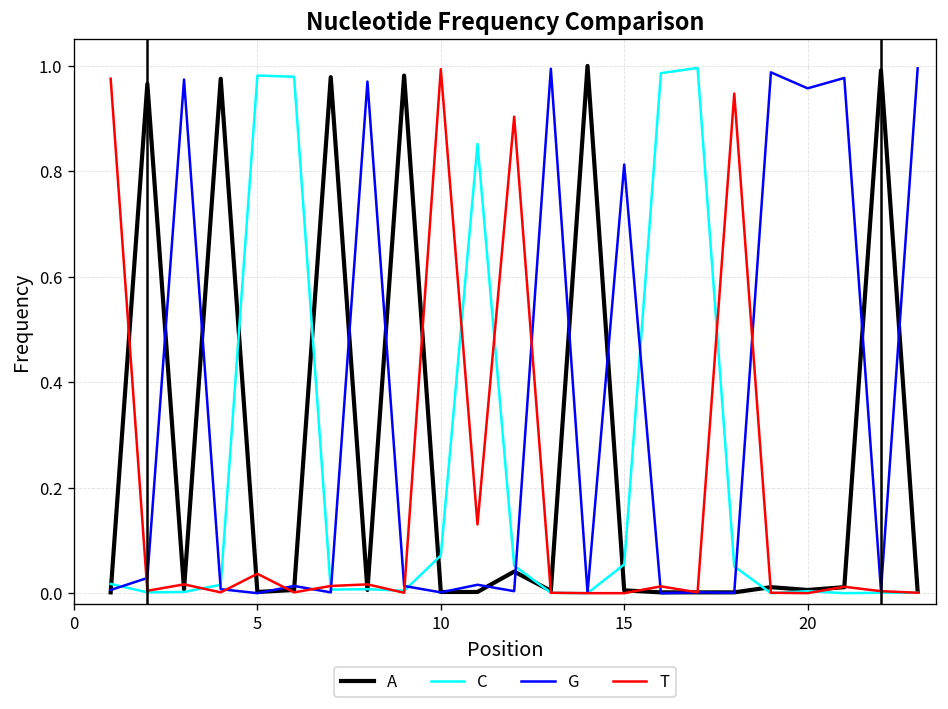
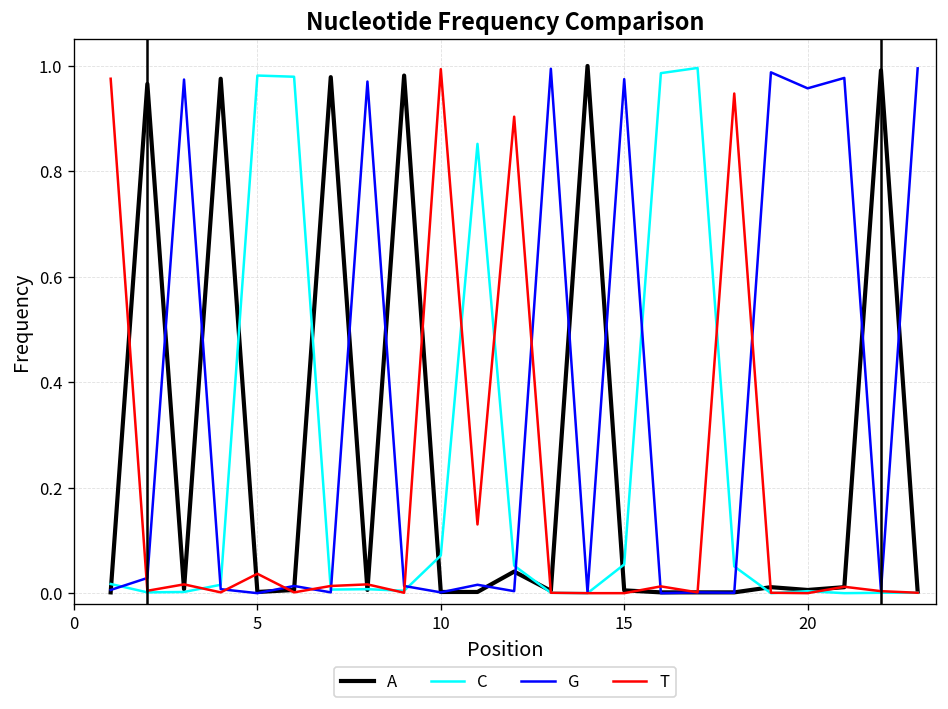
  {
    "C": {
      "5": 0.98,
      "10": 0.07,
      "15": 0.05
    },
    "G": {
-     "15": 0.81,
+     "15": 0.97,
      "20": 0.96
    },
    "T": {
      "5": 0.04,
      "10": 0.99
    }
  }
